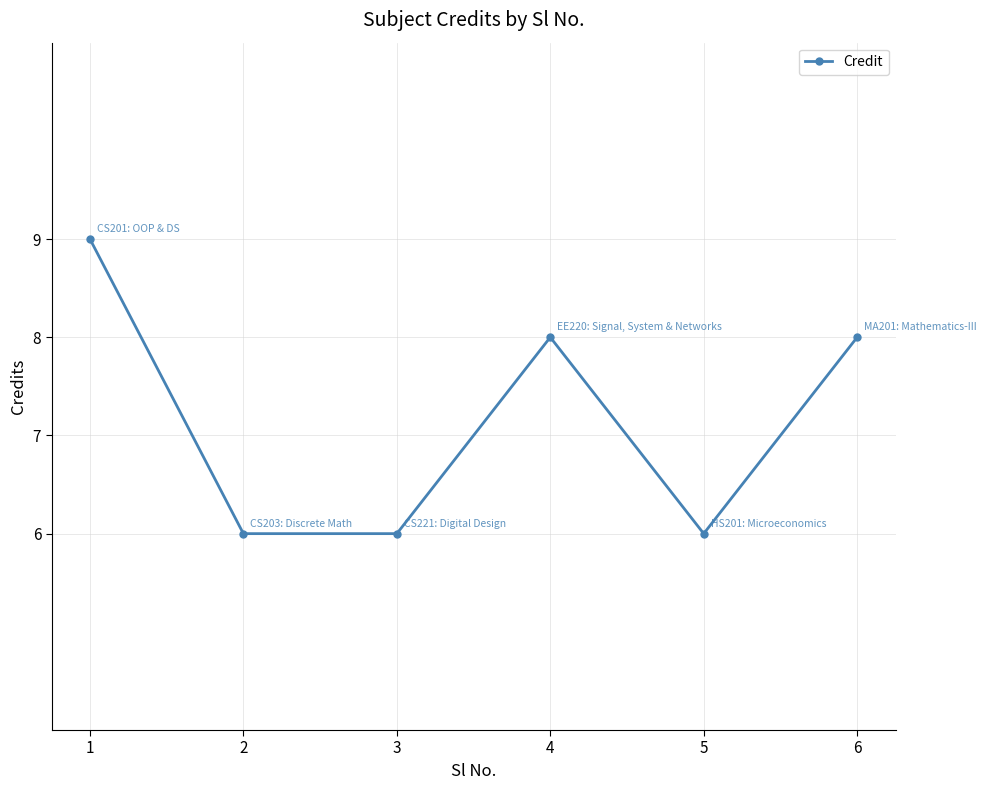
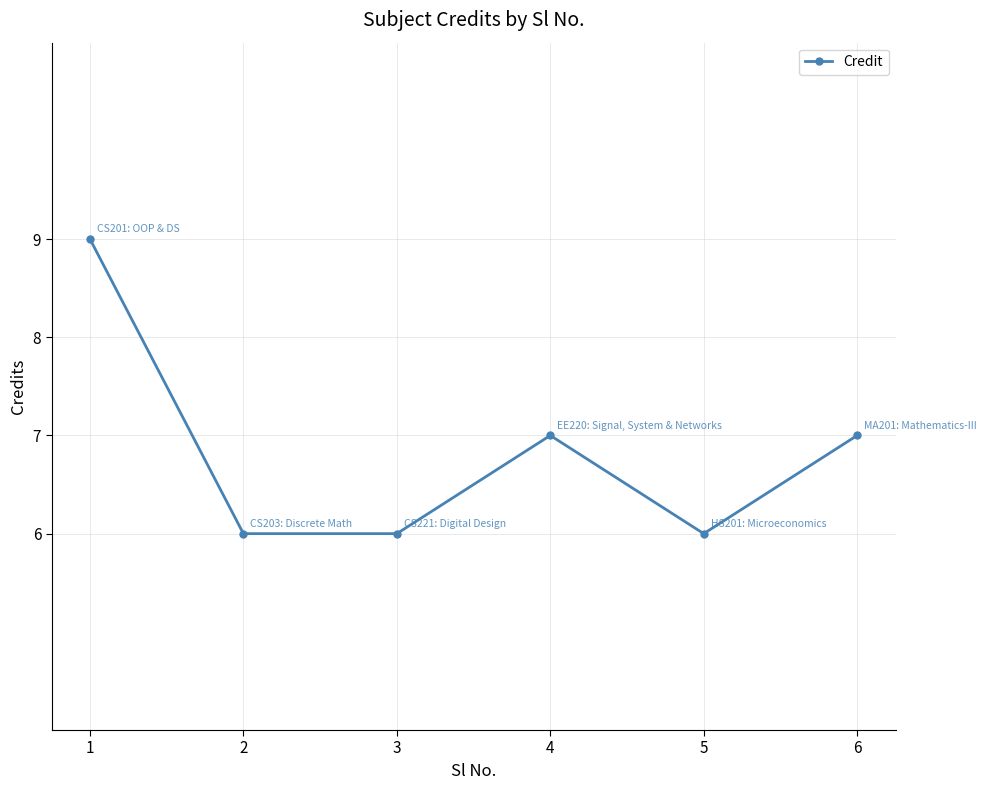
  {
    "1": 9,
    "2": 6,
    "3": 6,
-   "4": 8,
+   "4": 7,
    "5": 6,
-   "6": 8
+   "6": 7
  }
